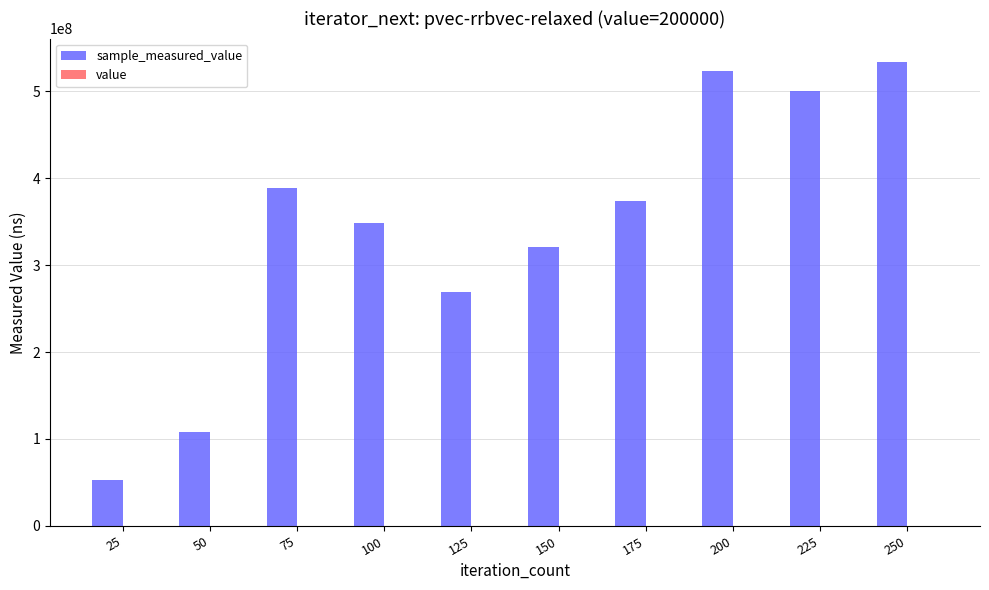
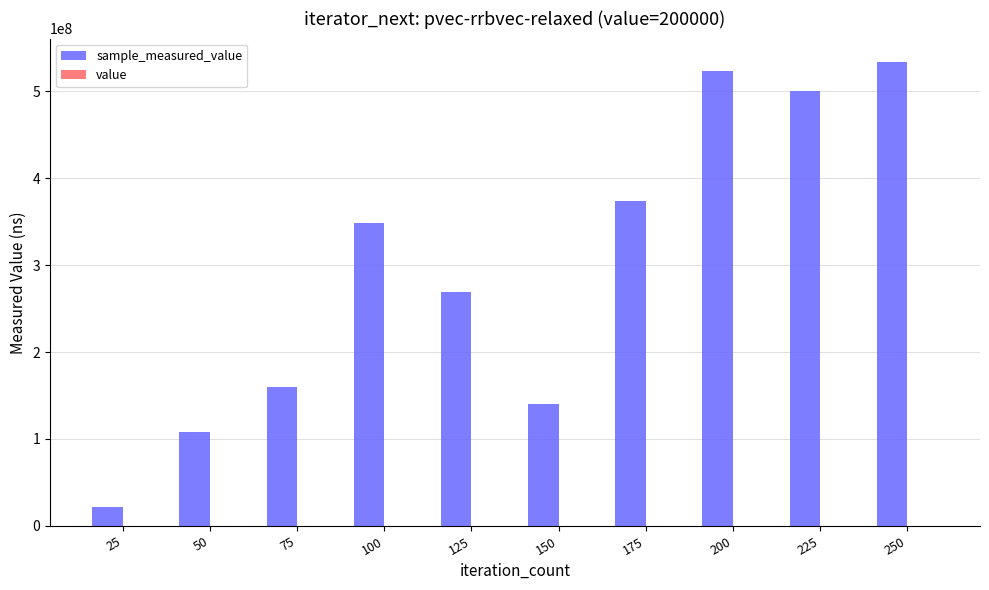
  {
    "sample_measured_value": {
-     "25": 50000000,
+     "25": 20000000,
      "50": 110000000,
-     "75": 390000000,
+     "75": 160000000,
      "100": 350000000,
      "125": 270000000,
-     "150": 320000000,
+     "150": 140000000,
      "175": 370000000,
      "200": 520000000,
      "225": 500000000,
      "250": 530000000
    }
  }
